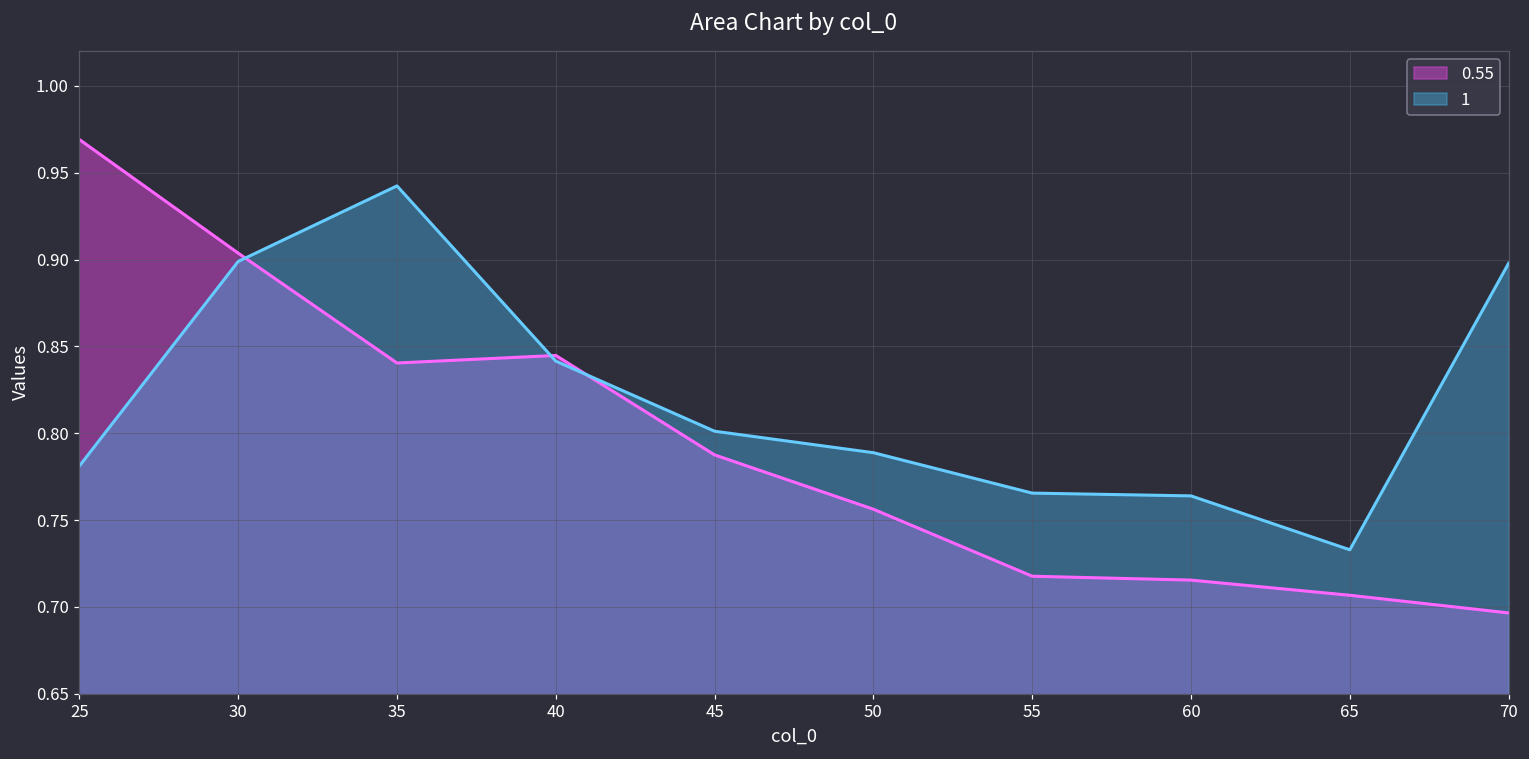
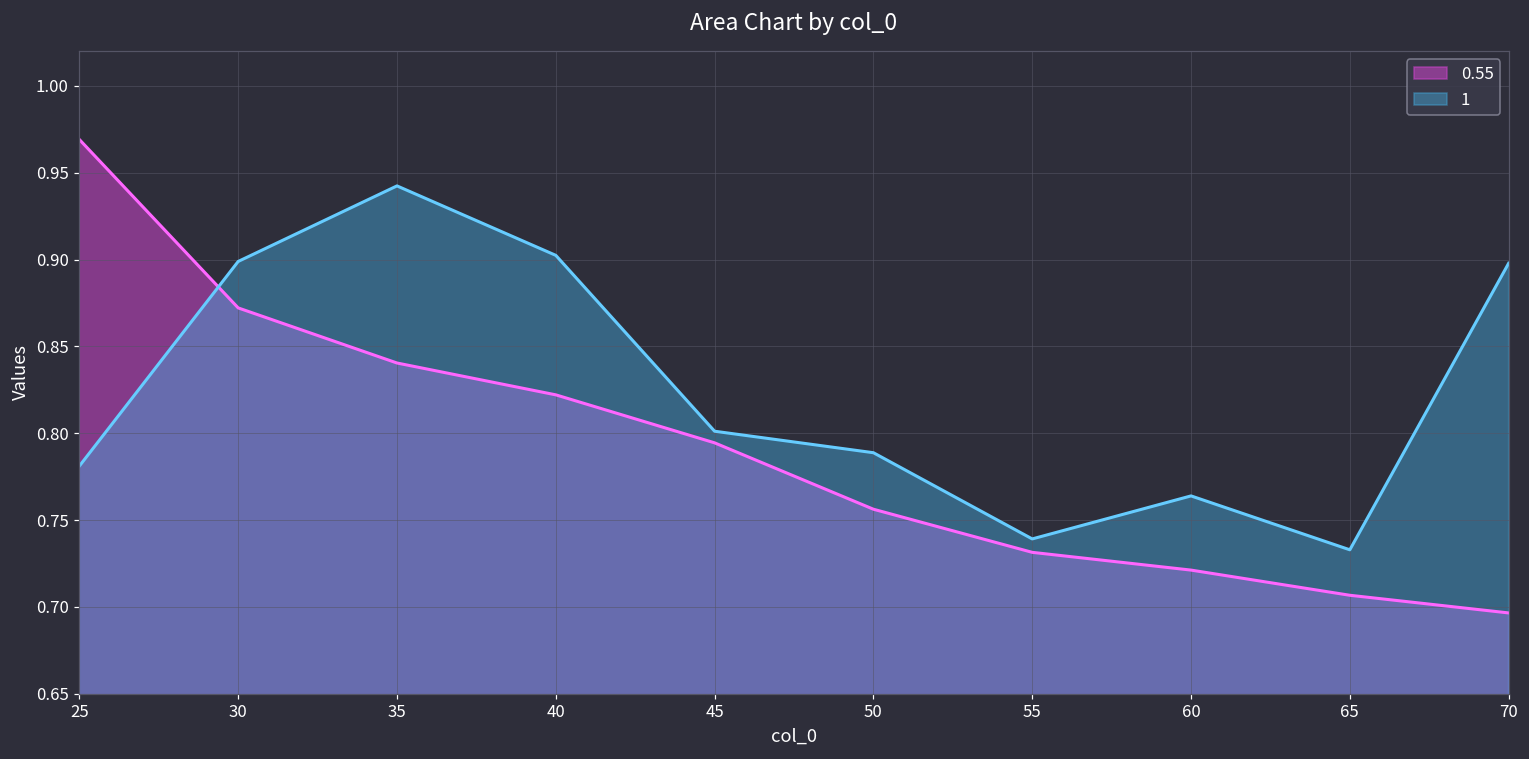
  {
    "0.55": {
      "25": 0.969,
-     "30": 0.904,
+     "30": 0.872,
      "35": 0.840,
-     "40": 0.845,
-     "45": 0.788,
+     "40": 0.822,
+     "45": 0.794,
      "50": 0.756,
-     "55": 0.718,
-     "60": 0.715,
+     "55": 0.731,
+     "60": 0.721,
      "65": 0.707,
      "70": 0.697
    },
    "1": {
      "25": 0.781,
      "30": 0.899,
      "35": 0.942,
-     "40": 0.842,
+     "40": 0.902,
      "45": 0.801,
      "50": 0.789,
-     "55": 0.766,
+     "55": 0.739,
      "60": 0.764,
      "65": 0.733,
      "70": 0.898
    }
  }
